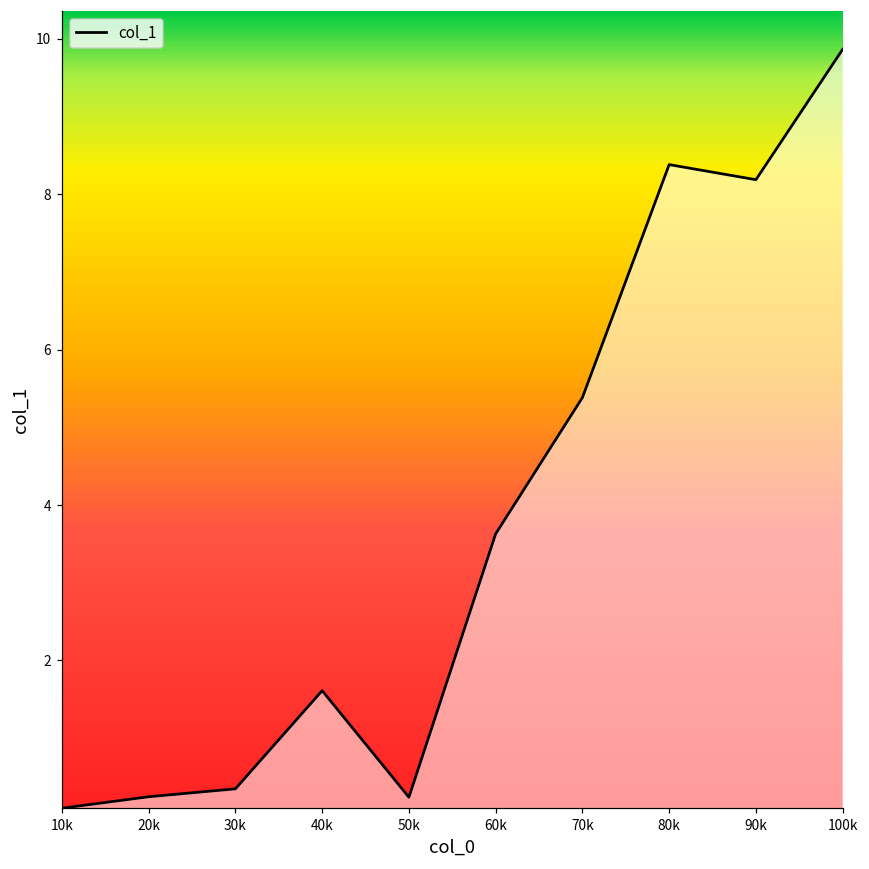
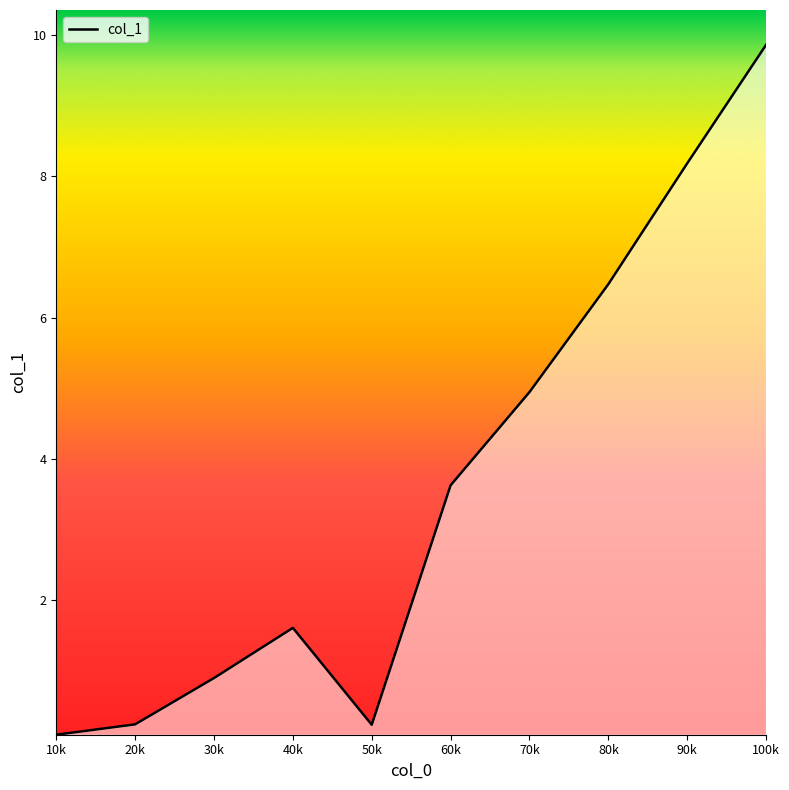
  {
    "10k": 0.1,
    "20k": 0.2,
-   "30k": 0.3,
+   "30k": 0.9,
    "40k": 1.6,
    "50k": 0.2,
    "60k": 3.6,
-   "70k": 5.4,
-   "80k": 8.4,
+   "70k": 4.9,
+   "80k": 6.5,
    "90k": 8.2,
    "100k": 9.9
  }
